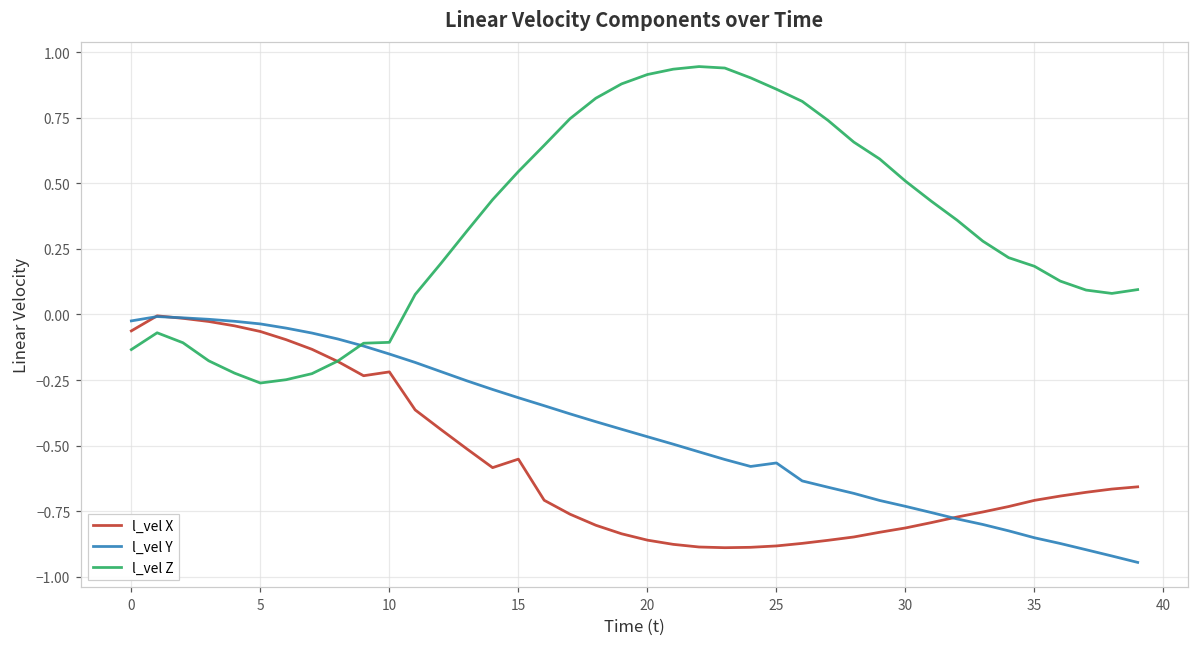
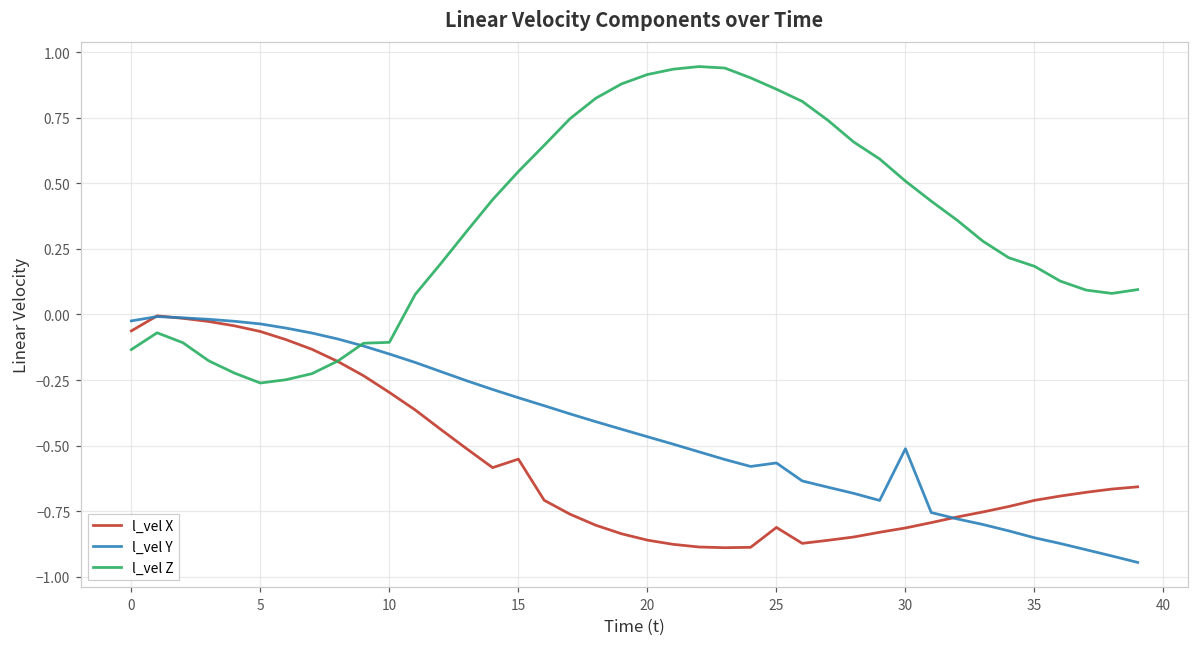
  {
    "l_vel X": {
      "0": -0.06,
      "5": -0.06,
-     "10": -0.22,
+     "10": -0.30,
      "15": -0.55,
      "20": -0.86,
-     "25": -0.88,
+     "25": -0.81,
      "30": -0.81,
      "35": -0.71
    },
    "l_vel Y": {
      "0": -0.02,
      "5": -0.04,
      "10": -0.15,
      "15": -0.32,
      "20": -0.47,
      "25": -0.57,
-     "30": -0.73,
+     "30": -0.51,
      "35": -0.85
    },
    "l_vel Z": {
      "0": -0.13,
      "5": -0.26,
      "10": -0.11,
      "15": 0.54,
      "20": 0.91,
      "25": 0.86,
      "30": 0.51,
      "35": 0.18
    }
  }
